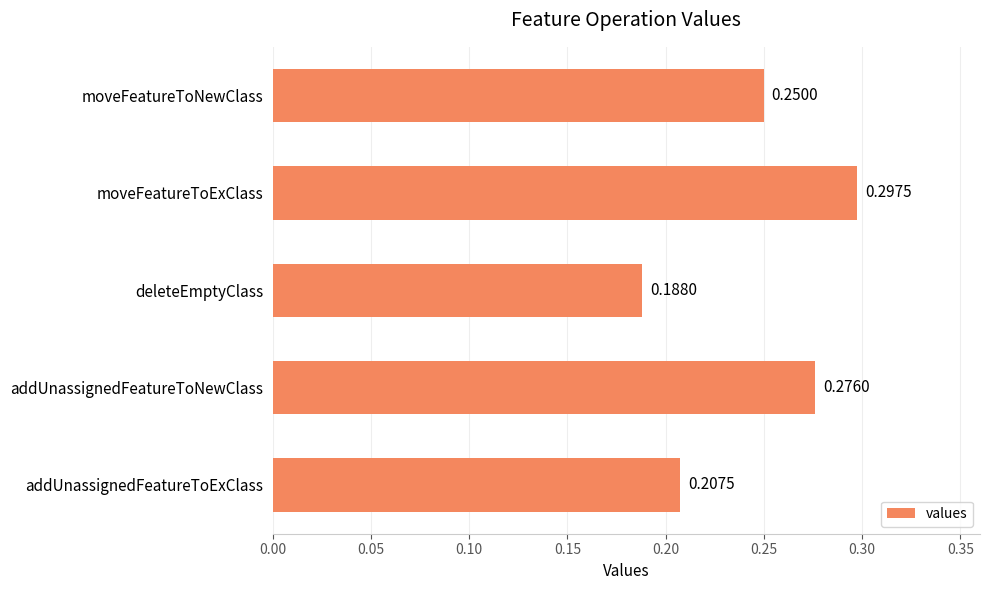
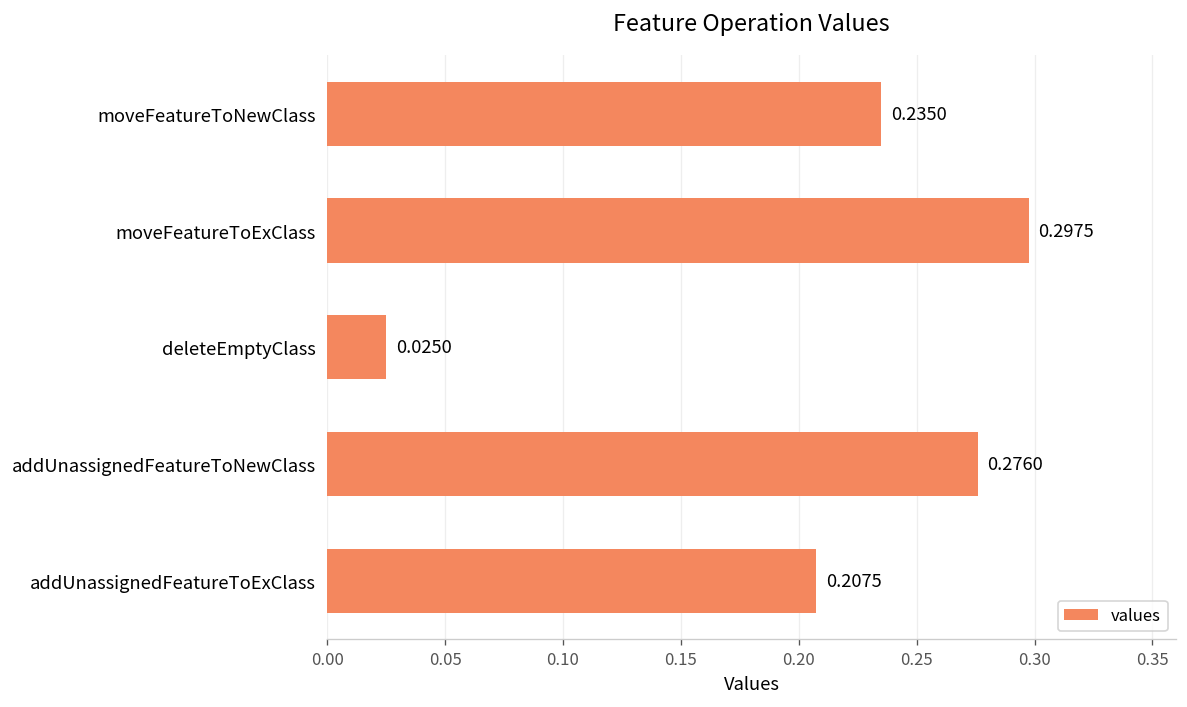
  {
-   "moveFeatureToNewClass": 0.2500,
+   "moveFeatureToNewClass": 0.2350,
    "moveFeatureToExClass": 0.2975,
-   "deleteEmptyClass": 0.1880,
+   "deleteEmptyClass": 0.0250,
    "addUnassignedFeatureToNewClass": 0.2760,
    "addUnassignedFeatureToExClass": 0.2075
  }
